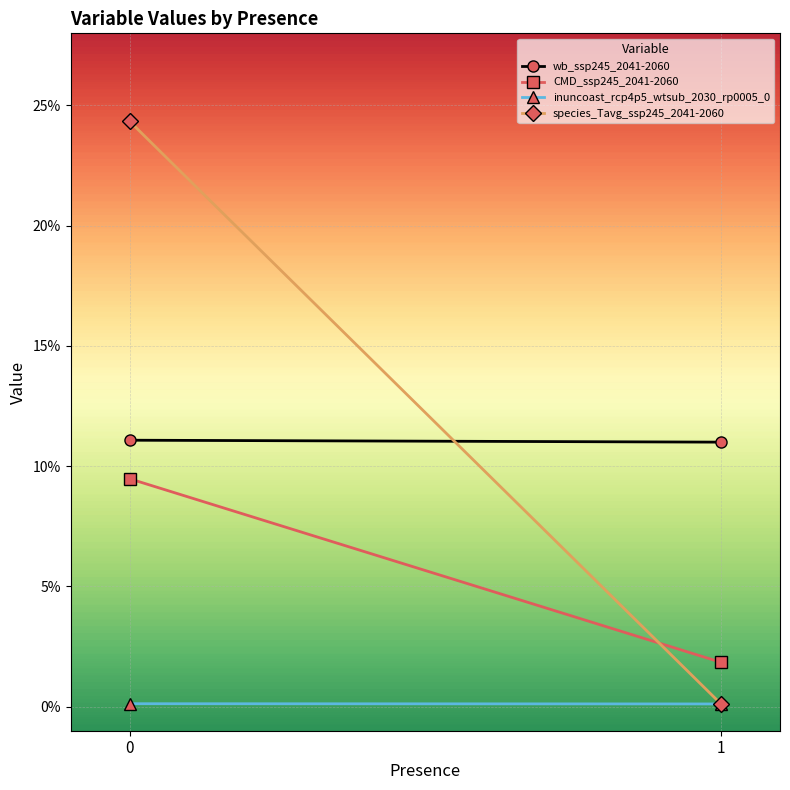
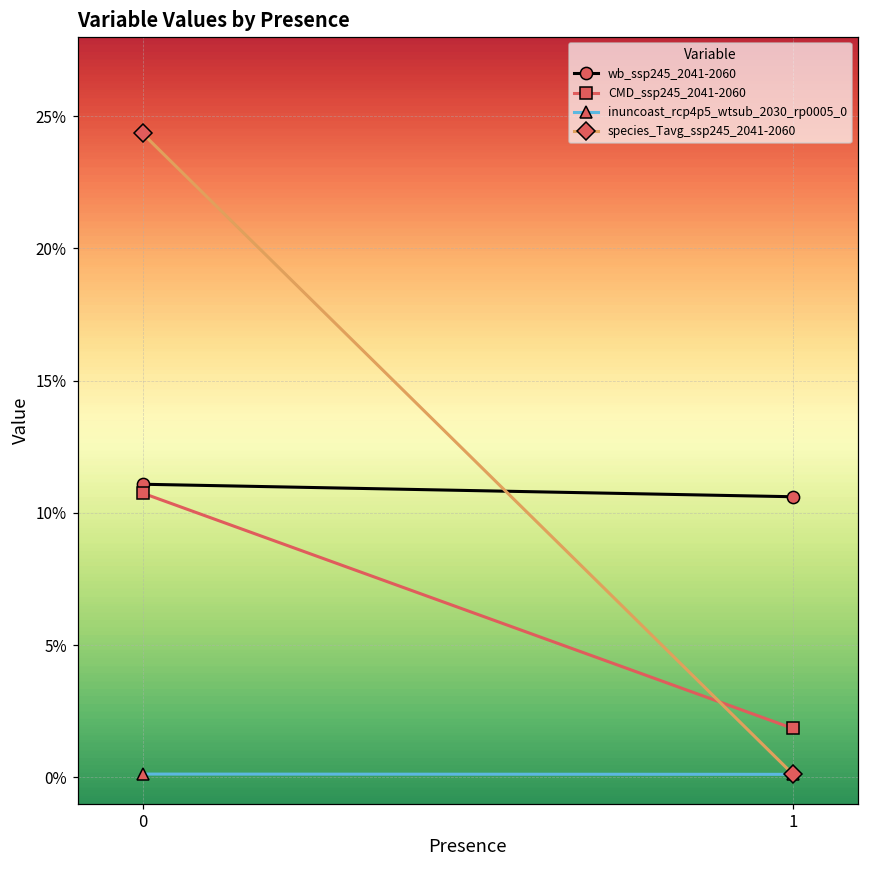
  {
    "wb_ssp245_2041-2060": {
      "0": "11.1%",
-     "1": "11.0%"
+     "1": "10.6%"
    },
    "CMD_ssp245_2041-2060": {
-     "0": "9.5%",
+     "0": "10.7%",
      "1": "1.8%"
    },
    "inuncoast_rcp4p5_wtsub_2030_rp0005_0": {
      "0": "0.1%"
    },
    "species_Tavg_ssp245_2041-2060": {
      "0": "24.3%"
    }
  }
